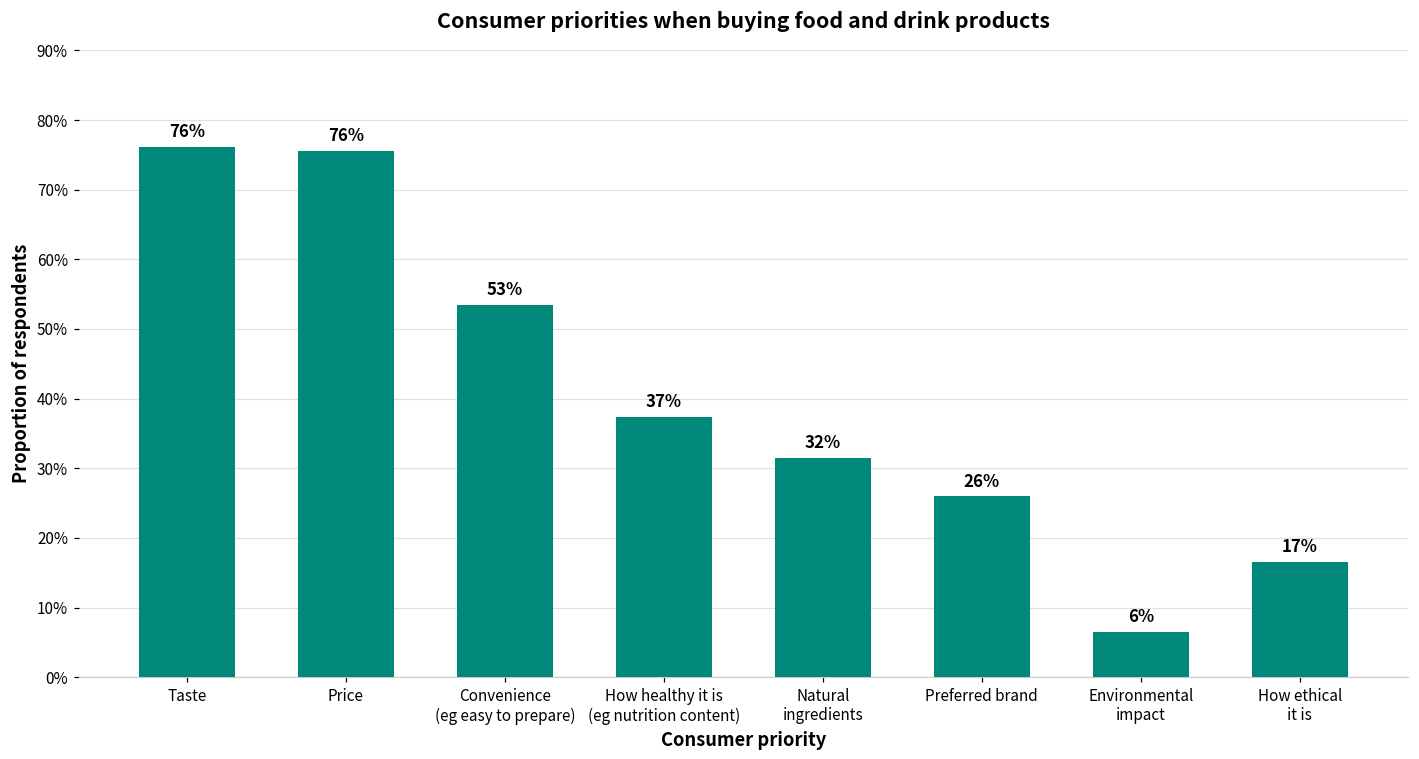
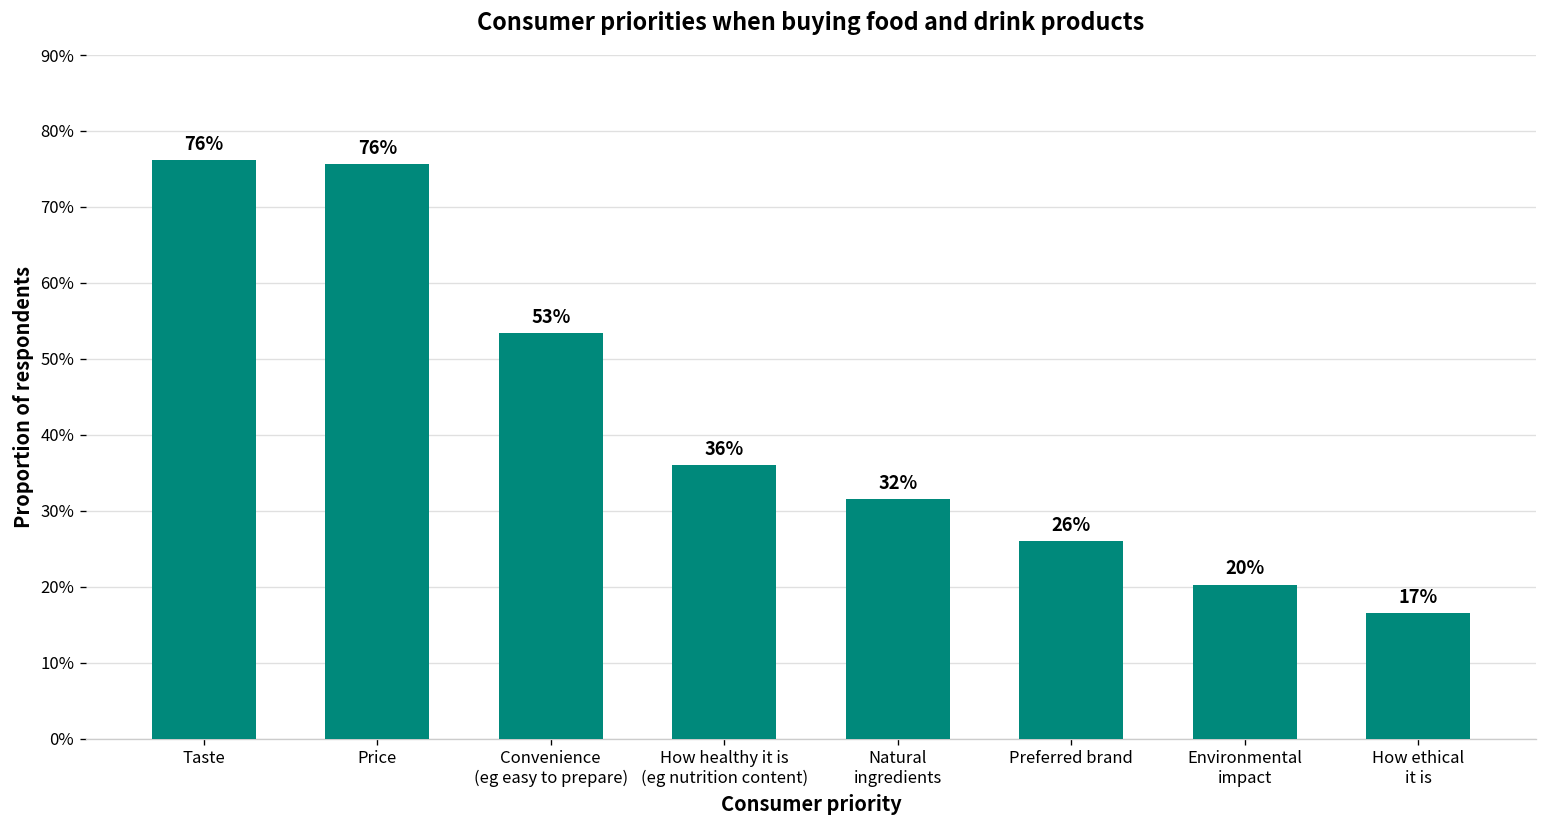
  {
    "Taste": "76%",
    "Price": "76%",
    "Convenience (eg easy to prepare)": "53%",
-   "How healthy it is (eg nutrition content)": "37%",
+   "How healthy it is (eg nutrition content)": "36%",
    "Natural ingredients": "32%",
    "Preferred brand": "26%",
-   "Environmental impact": "6%",
+   "Environmental impact": "20%",
    "How ethical it is": "17%"
  }
